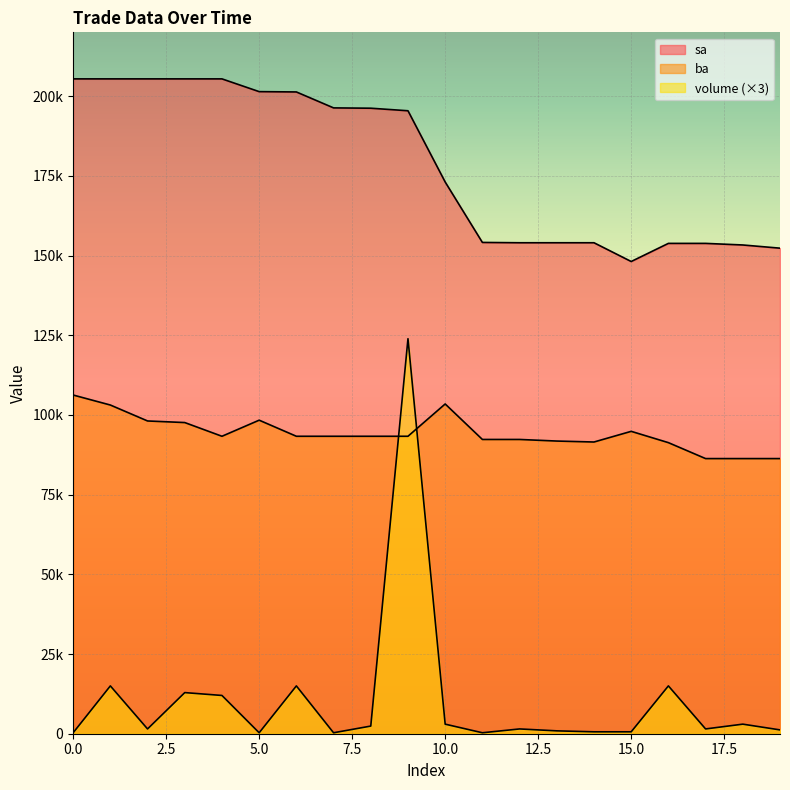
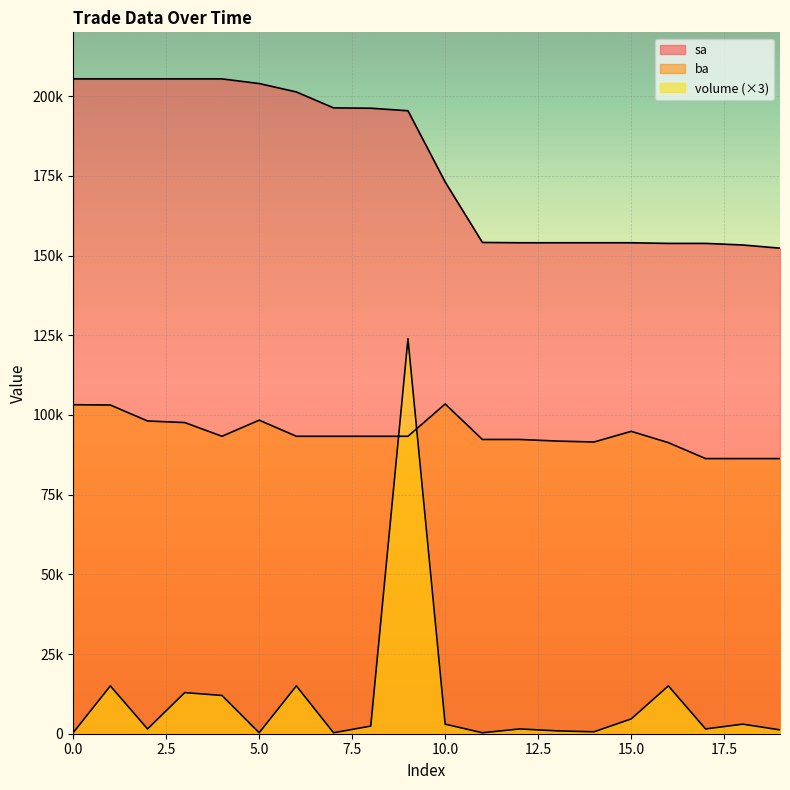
  {
    "sa": {
      "0.0": 205000,
-     "5.0": 201000,
+     "5.0": 204000,
      "10.0": 173000,
-     "15.0": 148000
+     "15.0": 154000
    },
    "ba": {
-     "0.0": 106000,
+     "0.0": 103000,
      "5.0": 98000,
      "10.0": 103000,
      "15.0": 95000
    },
    "volume (×3)": {
      "0.0": 0,
      "5.0": 0,
      "10.0": 3000,
-     "15.0": 1000
+     "15.0": 5000
    }
  }
